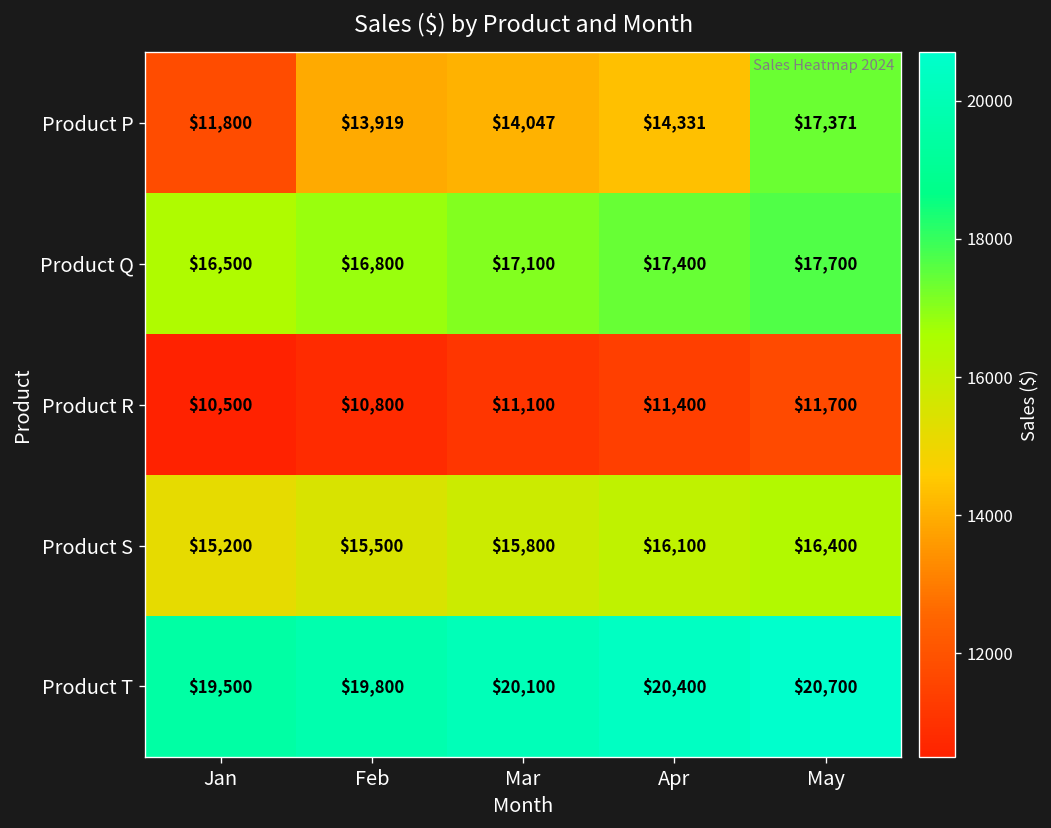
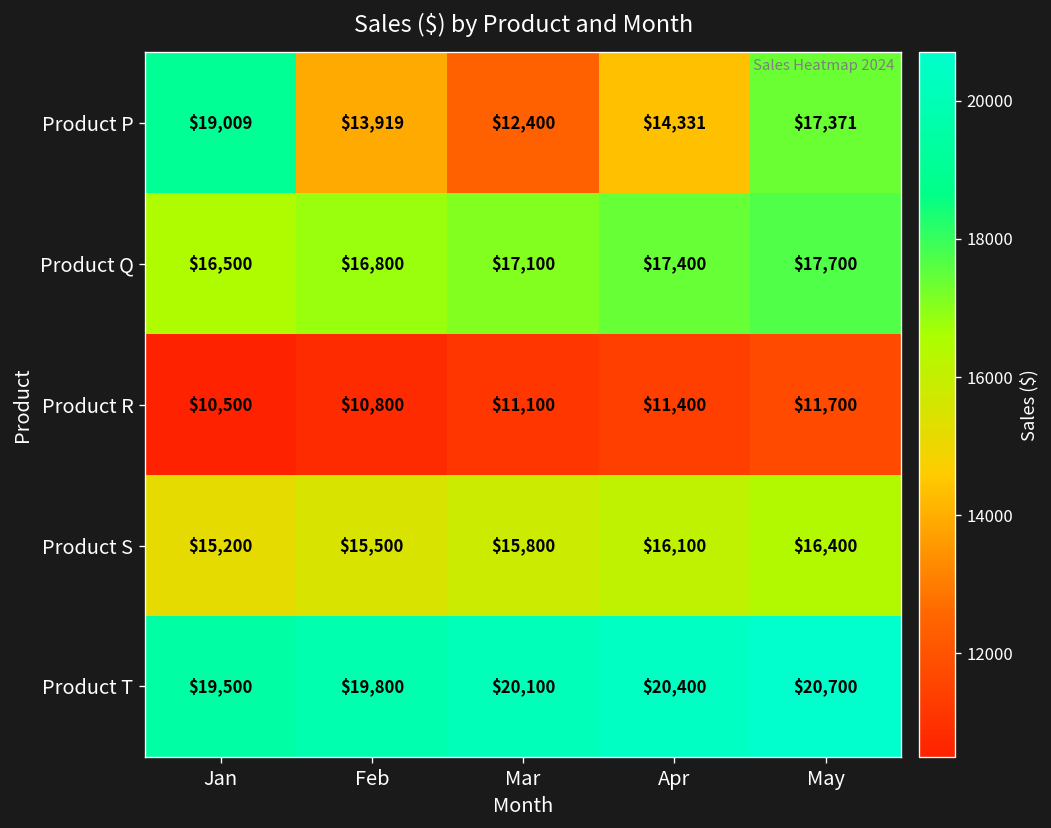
  {
    "Product P": {
-     "Jan": "$11,800",
+     "Jan": "$19,009",
      "Feb": "$13,919",
-     "Mar": "$14,047",
+     "Mar": "$12,400",
      "Apr": "$14,331"
    },
    "Product Q": {
      "Jan": "$16,500",
      "Feb": "$16,800",
      "Mar": "$17,100",
      "Apr": "$17,400",
      "May": "$17,700"
    },
    "Product R": {
      "Jan": "$10,500",
      "Feb": "$10,800",
      "Mar": "$11,100",
      "Apr": "$11,400",
      "May": "$11,700"
    },
    "Product S": {
      "Jan": "$15,200",
      "Feb": "$15,500",
      "Mar": "$15,800",
      "Apr": "$16,100",
      "May": "$16,400"
    },
    "Product T": {
      "Jan": "$19,500",
      "Feb": "$19,800",
      "Mar": "$20,100",
      "Apr": "$20,400",
      "May": "$20,700"
    }
  }
